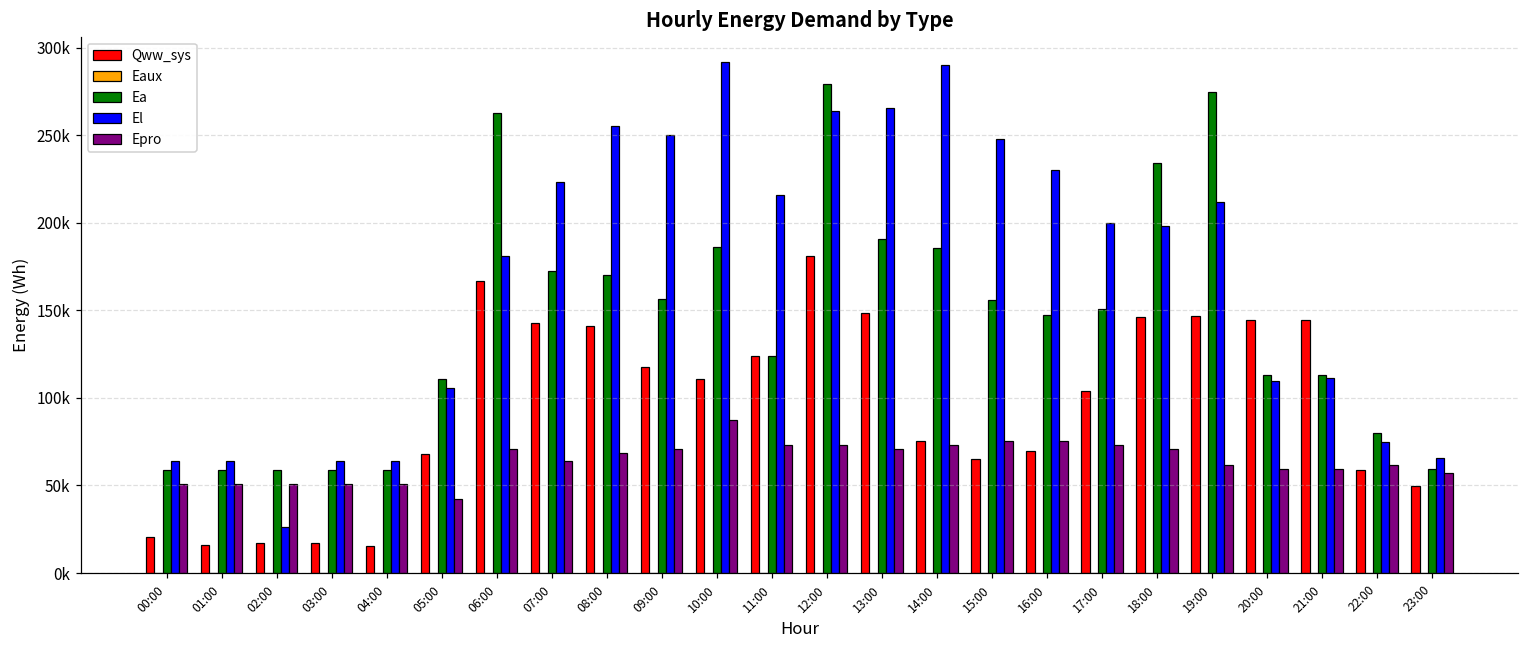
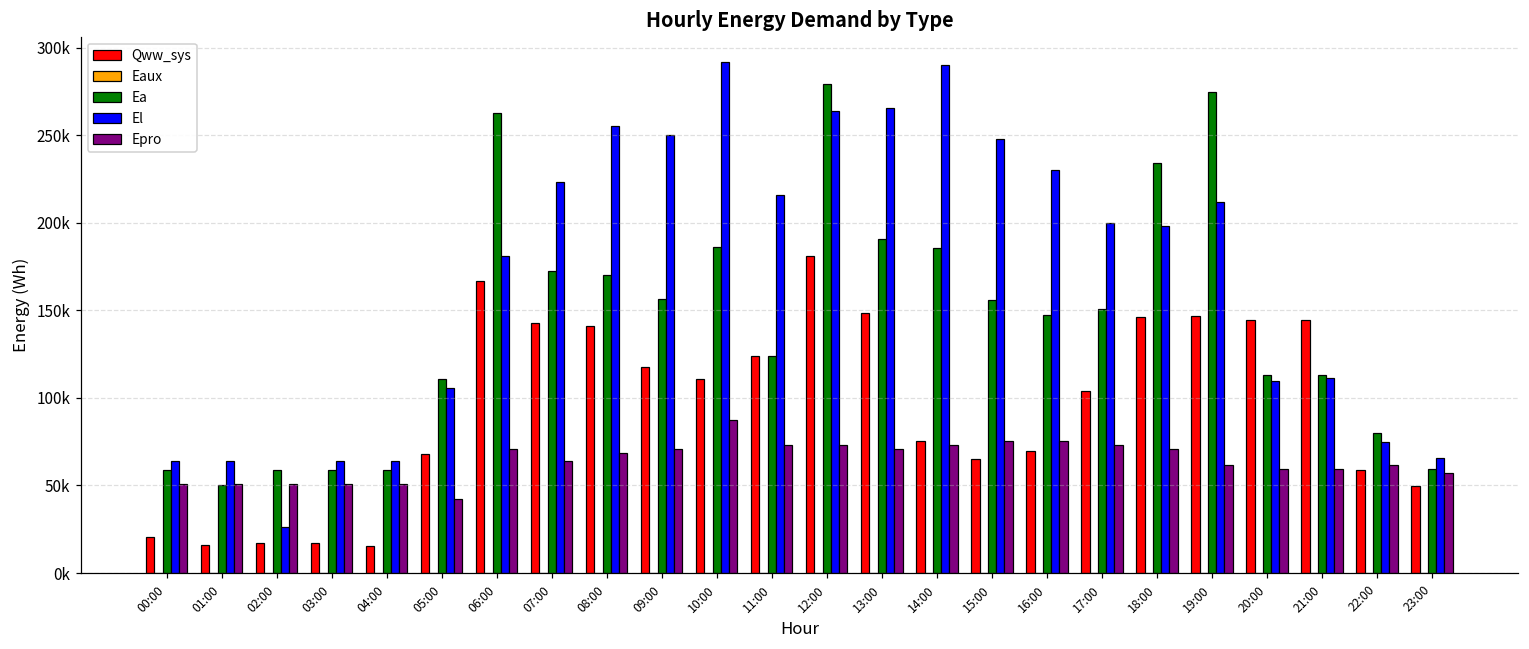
  {
    "Qww_sys": {
      "00:00": 21000,
      "01:00": 16000,
      "02:00": 17000,
      "03:00": 17000,
      "04:00": 15000,
      "05:00": 68000,
      "06:00": 167000,
      "07:00": 143000,
      "08:00": 141000,
      "09:00": 118000,
      "10:00": 111000,
      "11:00": 124000,
      "12:00": 181000,
      "13:00": 148000,
      "14:00": 75000,
      "15:00": 65000,
      "16:00": 70000,
      "17:00": 104000,
      "18:00": 146000,
      "19:00": 147000,
      "20:00": 145000,
      "21:00": 145000,
      "22:00": 59000,
      "23:00": 50000
    },
    "Ea": {
      "00:00": 59000,
-     "01:00": 59000,
+     "01:00": 50000,
      "02:00": 59000,
      "03:00": 59000,
      "04:00": 59000,
      "05:00": 111000,
      "06:00": 263000,
      "07:00": 173000,
      "08:00": 170000,
      "09:00": 157000,
      "10:00": 186000,
      "11:00": 124000,
      "12:00": 279000,
      "13:00": 191000,
      "14:00": 186000,
      "15:00": 156000,
      "16:00": 147000,
      "17:00": 151000,
      "18:00": 234000,
      "19:00": 275000,
      "20:00": 113000,
      "21:00": 113000,
      "22:00": 80000,
      "23:00": 59000
    },
    "El": {
      "00:00": 64000,
      "01:00": 64000,
      "02:00": 26000,
      "03:00": 64000,
      "04:00": 64000,
      "05:00": 106000,
      "06:00": 181000,
      "07:00": 224000,
      "08:00": 255000,
      "09:00": 250000,
      "10:00": 292000,
      "11:00": 216000,
      "12:00": 264000,
      "13:00": 266000,
      "14:00": 290000,
      "15:00": 248000,
      "16:00": 230000,
      "17:00": 200000,
      "18:00": 198000,
      "19:00": 212000,
      "20:00": 110000,
      "21:00": 112000,
      "22:00": 75000,
      "23:00": 66000
    },
    "Epro": {
      "00:00": 51000,
      "01:00": 51000,
      "02:00": 51000,
      "03:00": 51000,
      "04:00": 51000,
      "05:00": 42000,
      "06:00": 71000,
      "07:00": 64000,
      "08:00": 69000,
      "09:00": 71000,
      "10:00": 87000,
      "11:00": 73000,
      "12:00": 73000,
      "13:00": 71000,
      "14:00": 73000,
      "15:00": 75000,
      "16:00": 75000,
      "17:00": 73000,
      "18:00": 71000,
      "19:00": 62000,
      "20:00": 60000,
      "21:00": 60000,
      "22:00": 62000,
      "23:00": 57000
    }
  }
